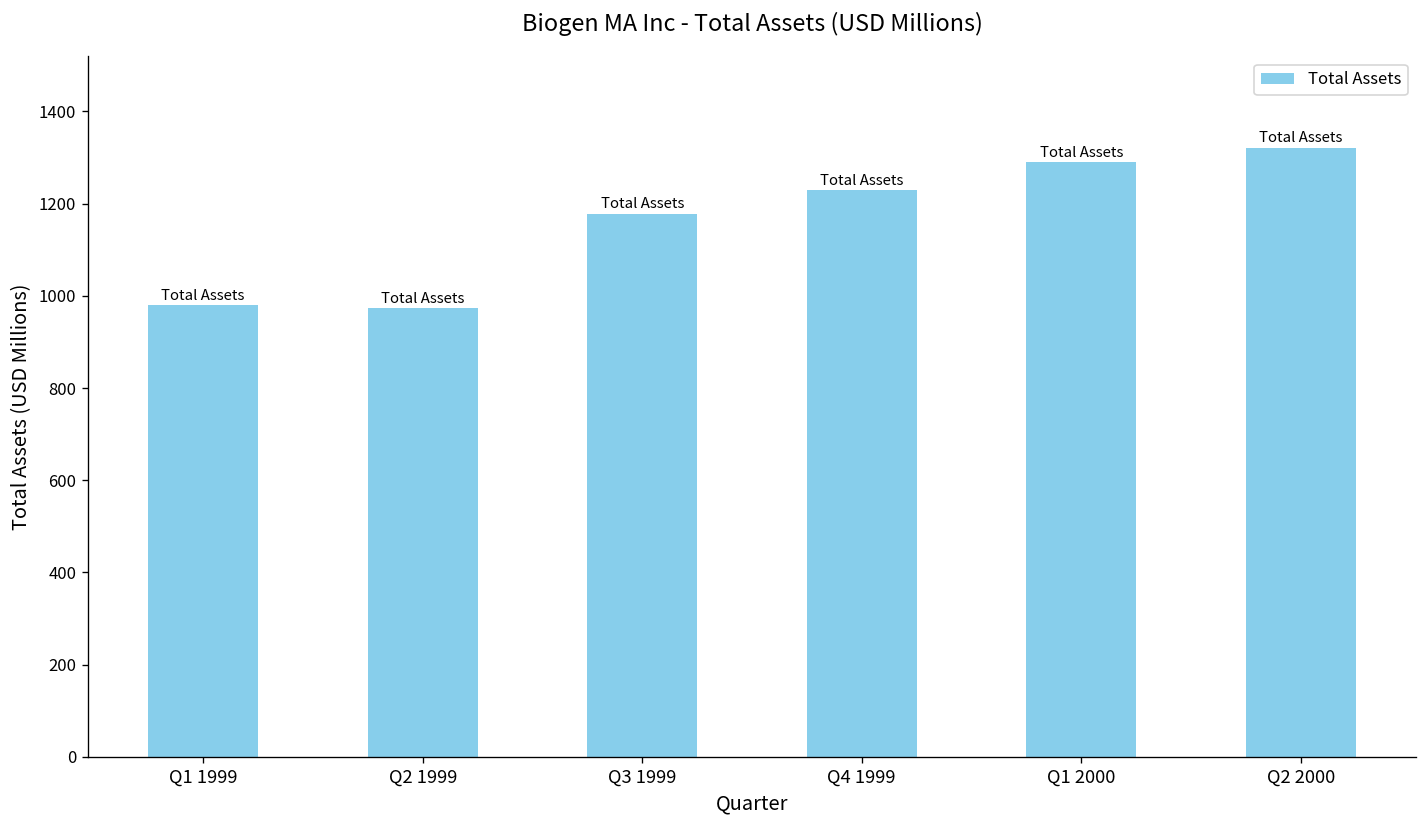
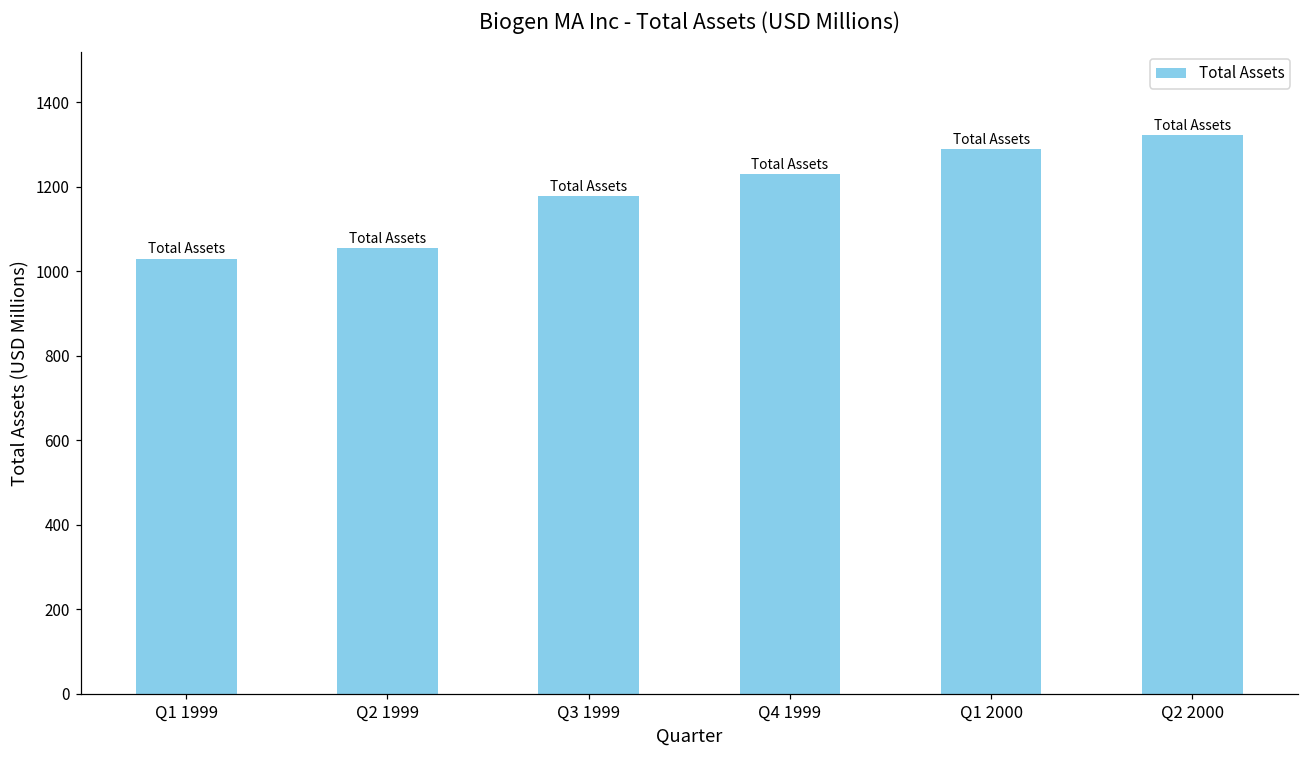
  {
-   "Q1 1999": 980,
-   "Q2 1999": 970,
+   "Q1 1999": 1030,
+   "Q2 1999": 1060,
    "Q3 1999": 1180,
    "Q4 1999": 1230,
    "Q1 2000": 1290,
    "Q2 2000": 1320
  }
